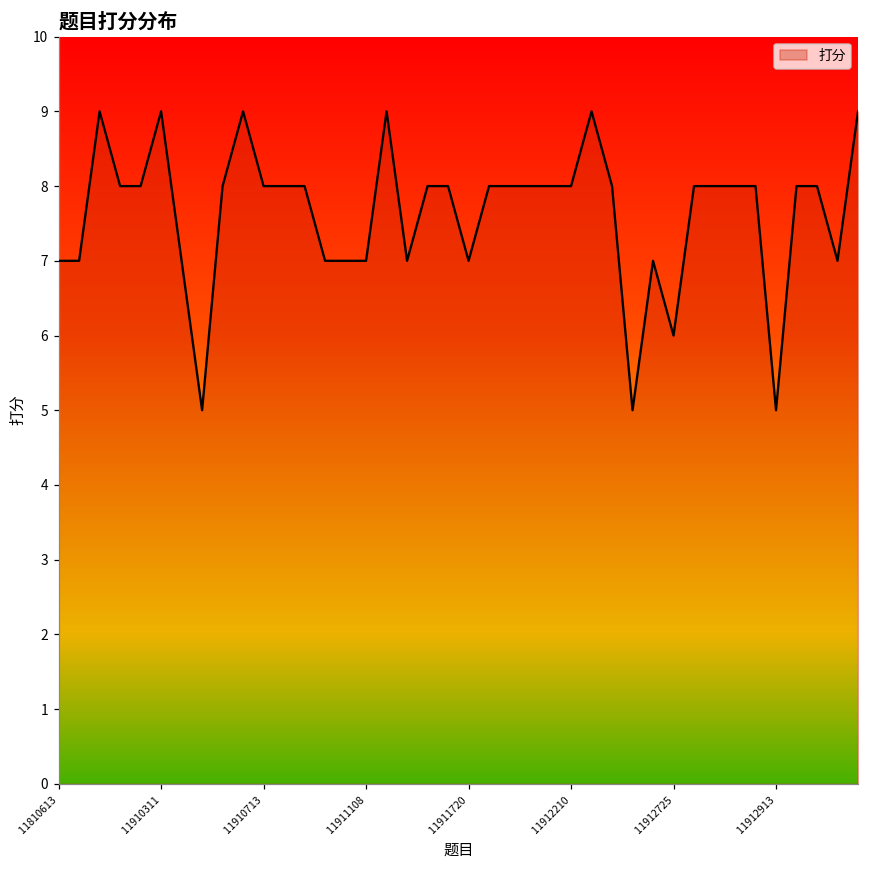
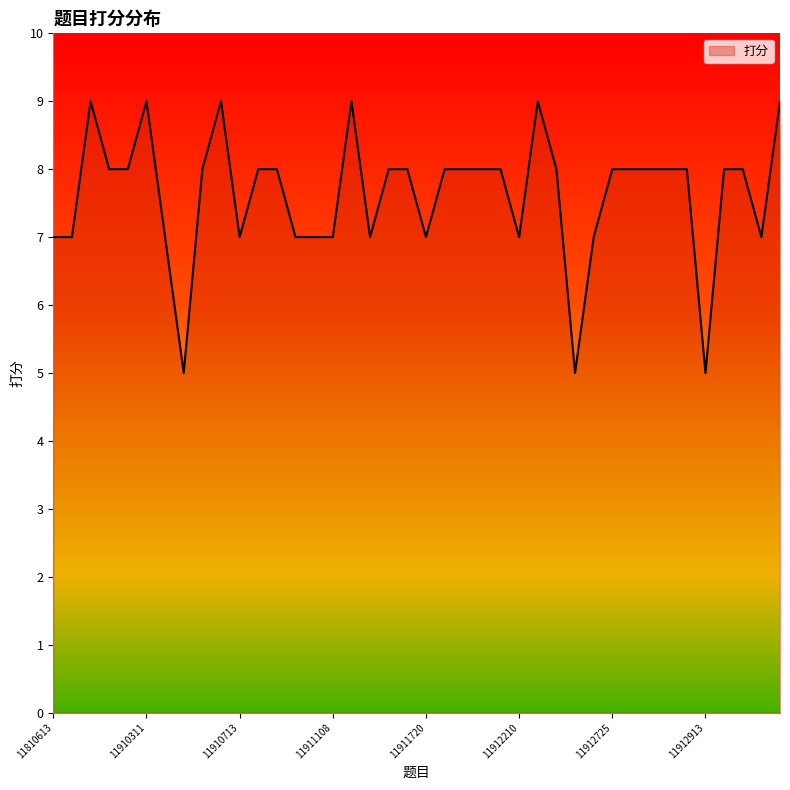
  {
    "11810613": 7,
    "11910311": 9,
-   "11910713": 8,
+   "11910713": 7,
    "11911108": 7,
    "11911720": 7,
-   "11912210": 8,
-   "11912725": 6,
+   "11912210": 7,
+   "11912725": 8,
    "11912913": 5
  }
